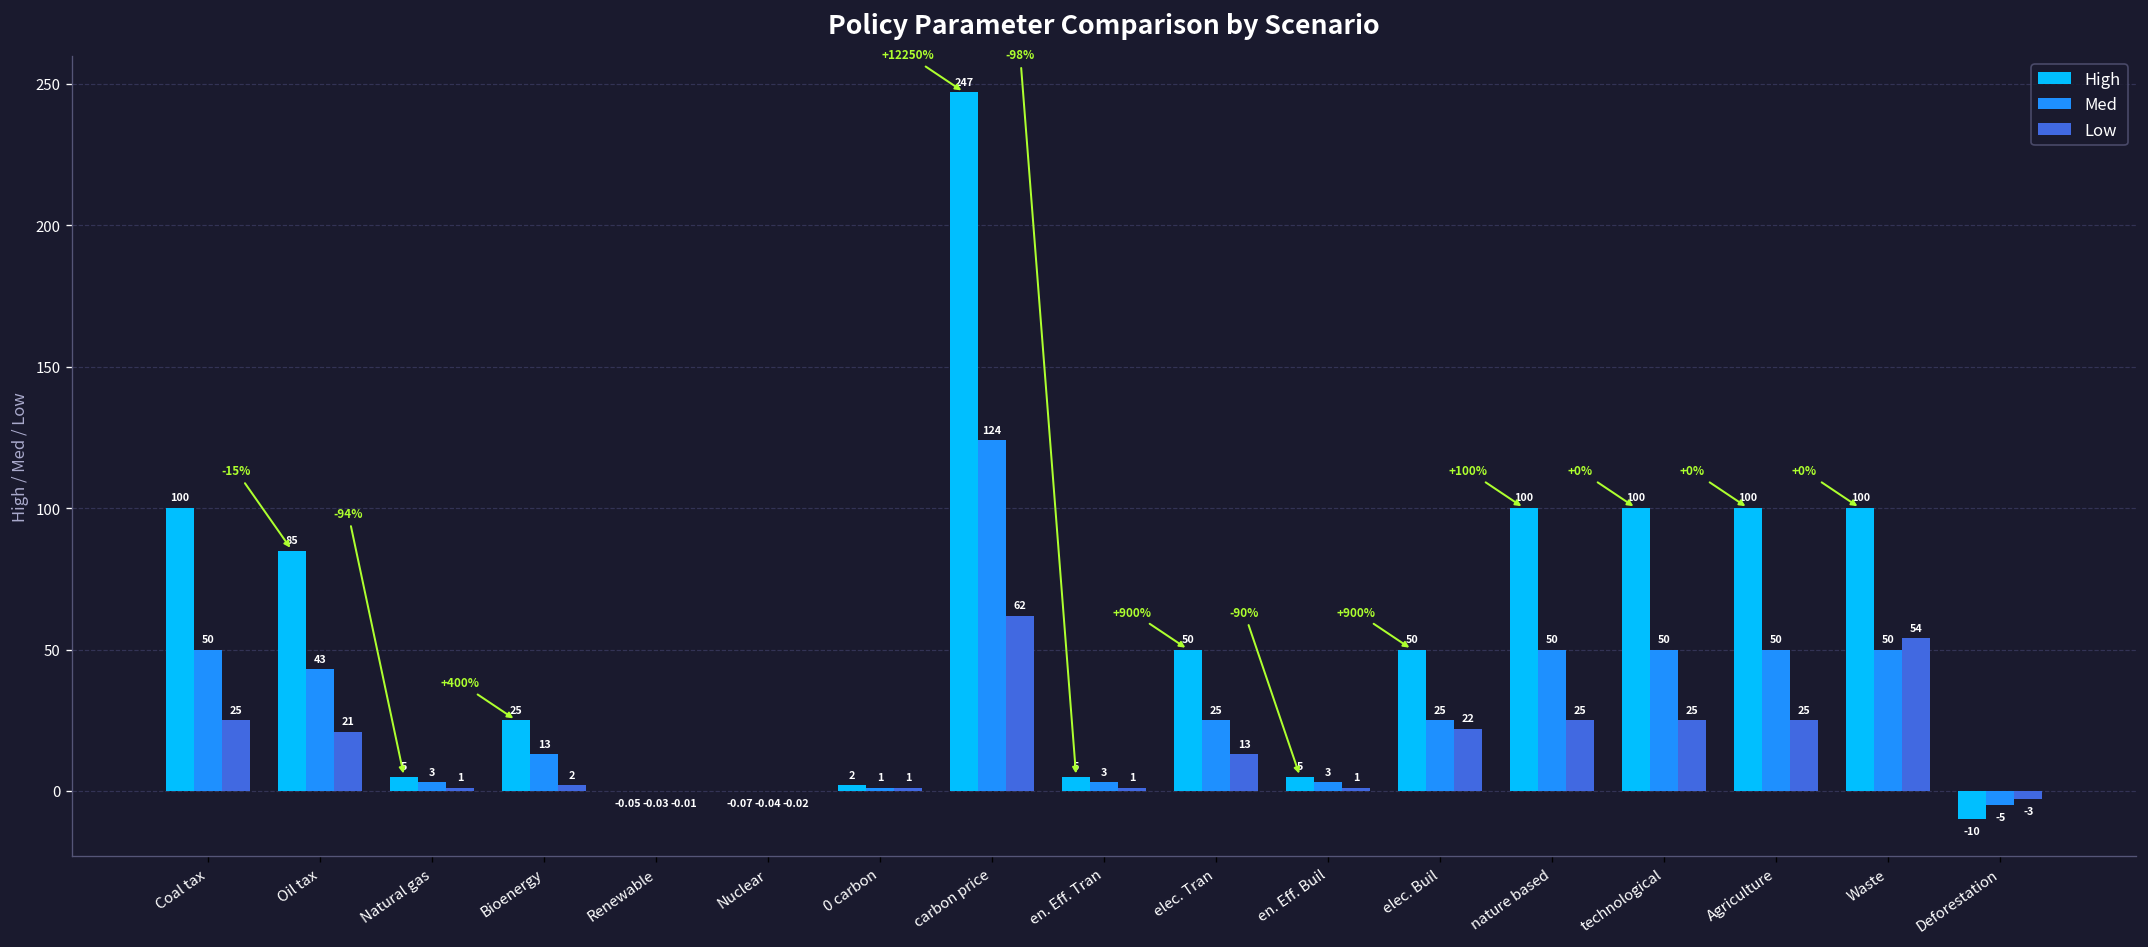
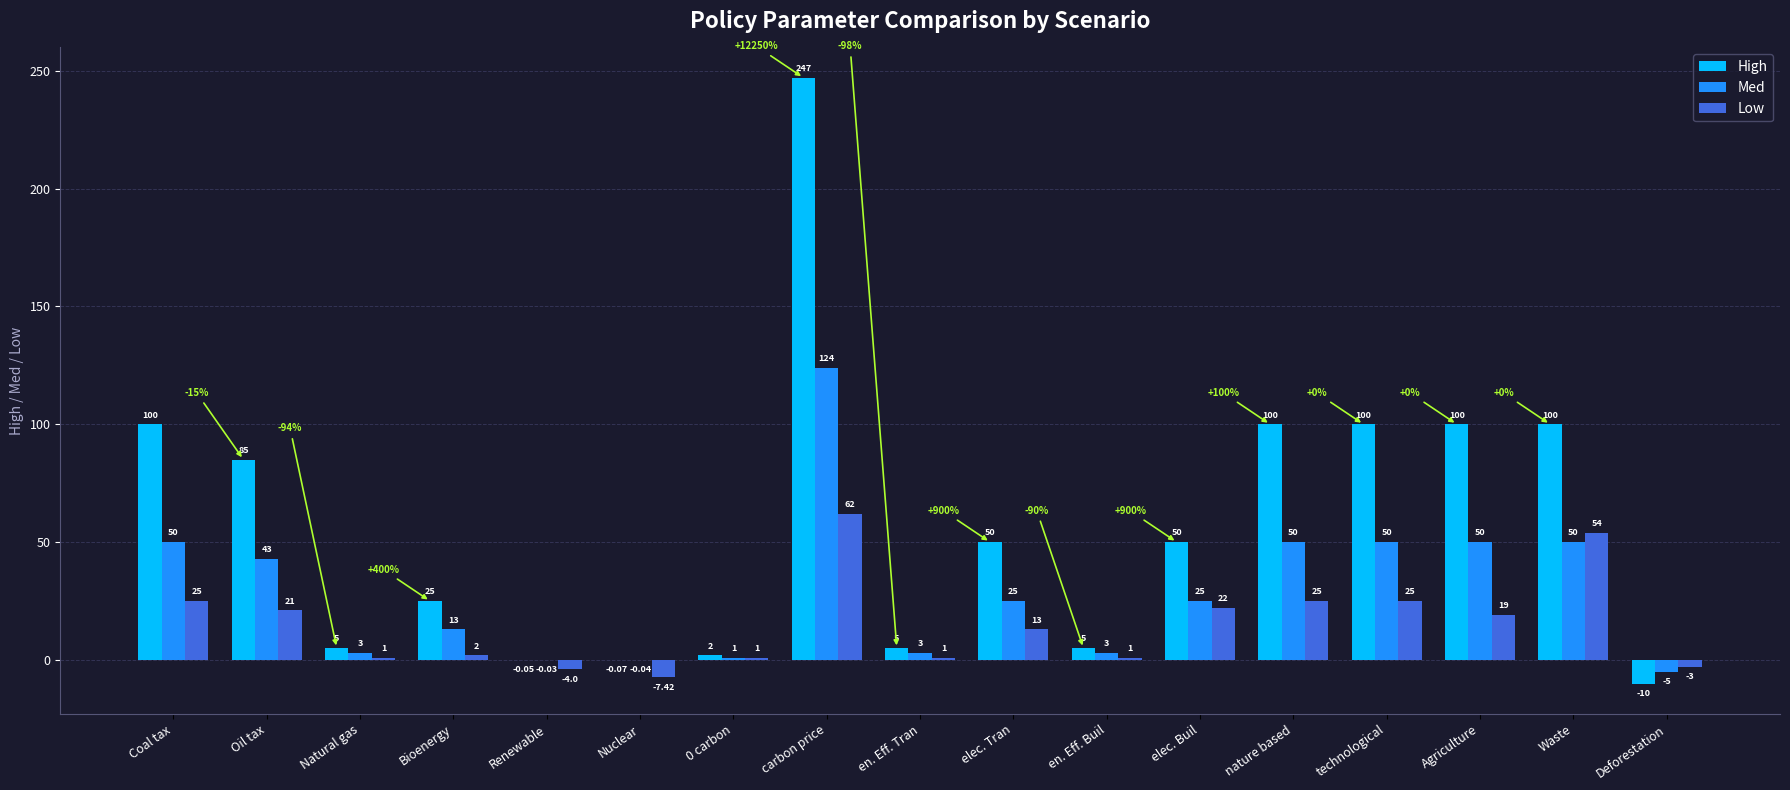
  {
    "Low": {
      "Coal tax": 25,
      "Natural gas": 1,
      "Bioenergy": 2,
-     "Renewable": -0.01,
-     "Nuclear": -0.02,
+     "Renewable": -4.0,
+     "Nuclear": -7.42,
      "0 carbon": 1,
      "en. Eff. Tran": 1,
      "en. Eff. Buil": 1,
      "elec. Buil": 22,
      "nature based": 25,
      "technological": 25,
-     "Agriculture": 25,
+     "Agriculture": 19,
      "Waste": 54,
      "Deforestation": -3
    }
  }
